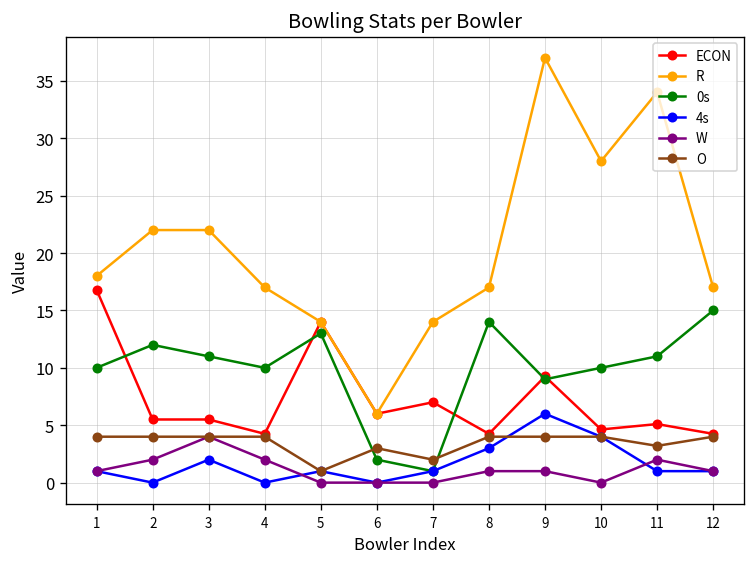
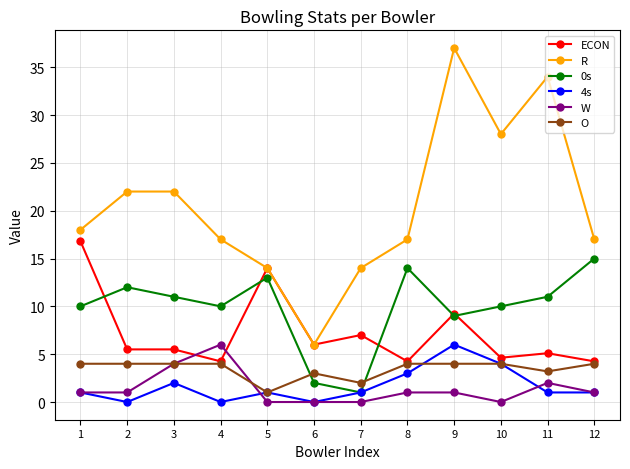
  {
    "ECON": {
      "1": 17,
      "2": 6,
      "3": 6,
      "7": 7,
      "10": 5,
      "11": 5
    },
    "R": {
      "1": 18,
      "2": 22,
      "3": 22,
      "4": 17,
      "7": 14,
      "8": 17,
      "9": 37,
      "10": 28,
      "12": 17
    },
    "0s": {
      "1": 10,
      "2": 12,
      "3": 11,
      "4": 10,
      "5": 13,
      "6": 2,
      "8": 14,
      "10": 10,
      "11": 11,
      "12": 15
    },
    "4s": {
      "2": 0,
      "3": 2,
      "4": 0,
      "8": 3,
      "9": 6,
      "11": 1
    },
    "W": {
-     "2": 2,
-     "4": 2,
+     "2": 1,
+     "4": 6,
      "5": 0,
      "7": 0,
      "8": 1,
      "9": 1,
      "10": 0,
      "11": 2
    },
    "O": {
      "1": 4,
      "2": 4,
      "6": 3,
      "7": 2,
      "9": 4,
      "11": 3
    }
  }
